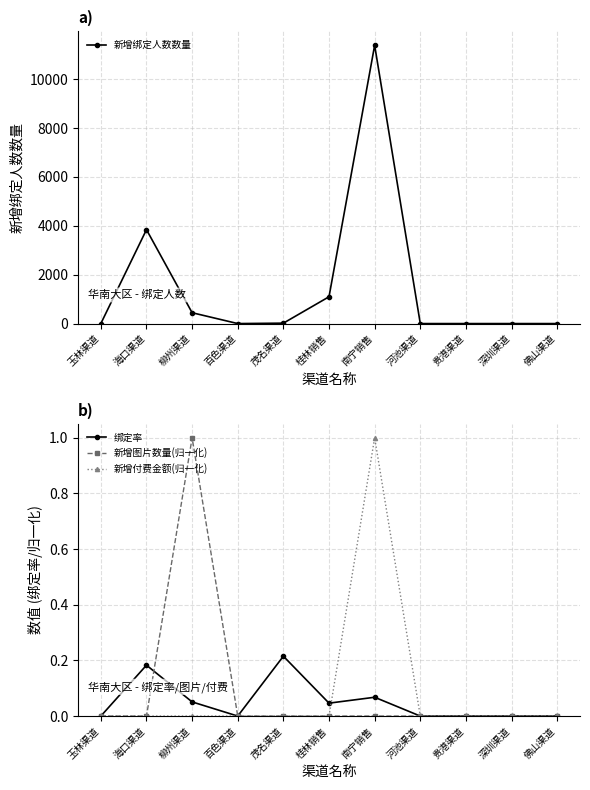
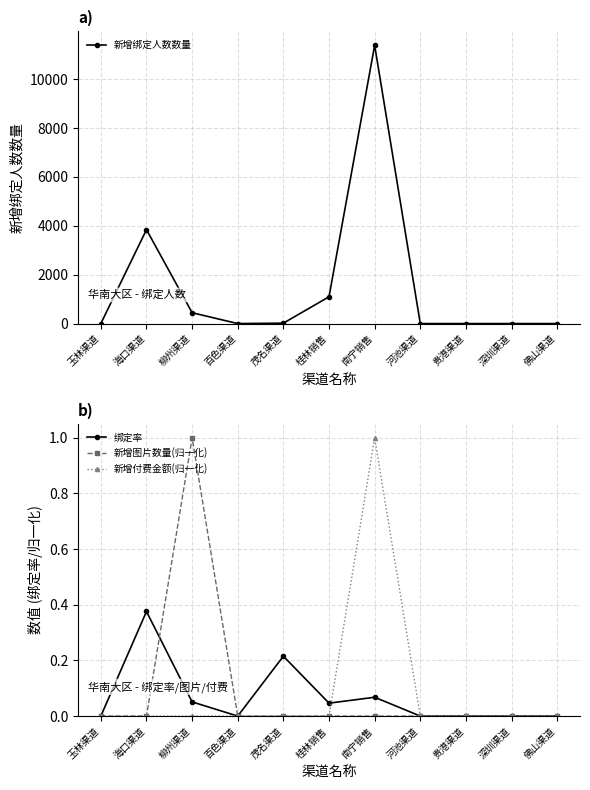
  {
    "a)": {
      "玉林渠道": 0,
      "海口渠道": 3800,
      "柳州渠道": 400,
      "百色渠道": 0,
      "茂名渠道": 0,
      "桂林销售": 1100,
      "南宁销售": 11400,
      "河池渠道": 0,
      "贵港渠道": 0,
      "深圳渠道": 0,
      "佛山渠道": 0
    },
    "b)": {
      "绑定率": {
-       "海口渠道": 0.18,
+       "海口渠道": 0.38,
        "柳州渠道": 0.05,
        "茂名渠道": 0.22,
        "桂林销售": 0.05,
        "南宁销售": 0.07
      }
    }
  }
